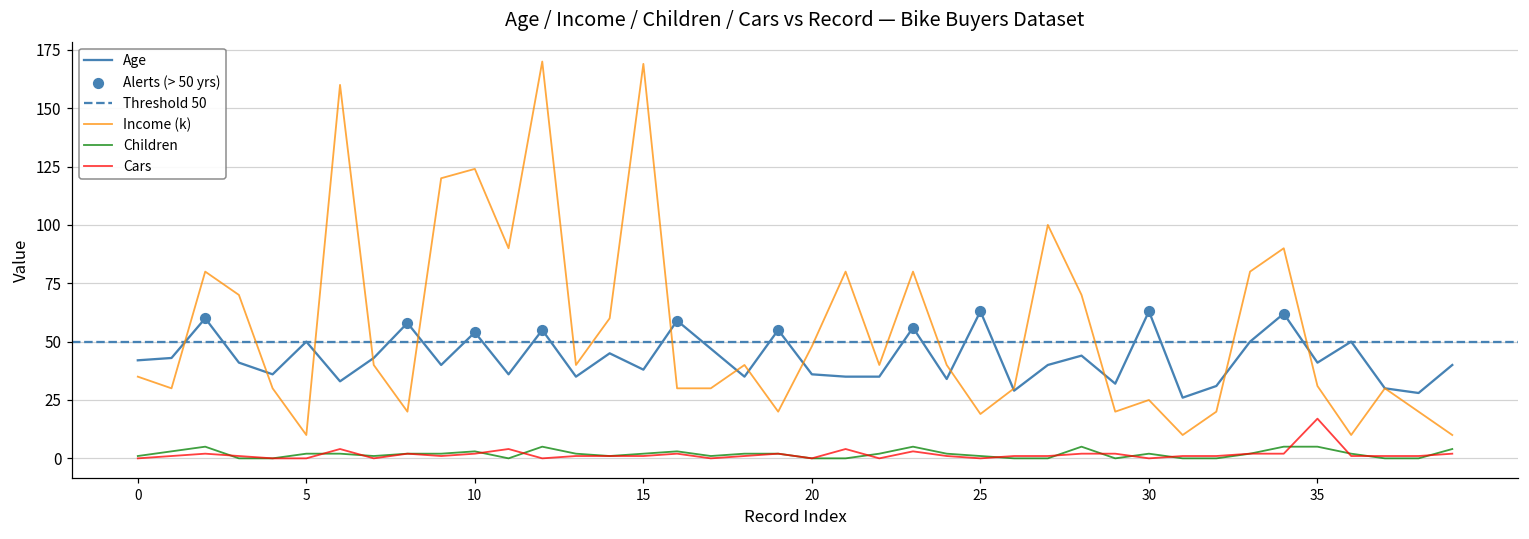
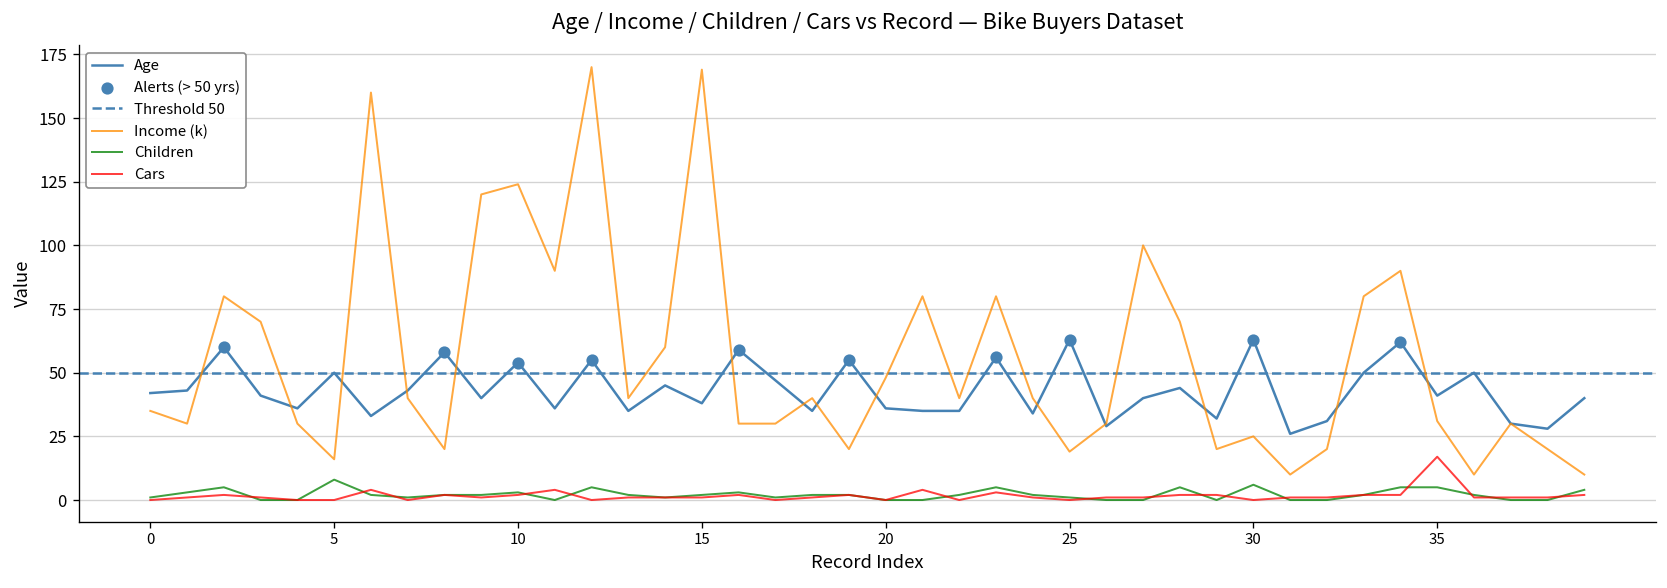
  {
    "Income (k)": {
      "0": 35,
-     "5": 10,
+     "5": 16,
      "10": 124,
      "15": 169,
      "20": 48,
      "25": 19,
      "30": 25,
      "35": 31
    },
    "Children": {
-     "5": 2,
-     "30": 2,
+     "5": 8,
+     "30": 6,
      "35": 5
    },
    "Cars": {
      "5": 0,
      "30": 0,
      "35": 17
    }
  }
